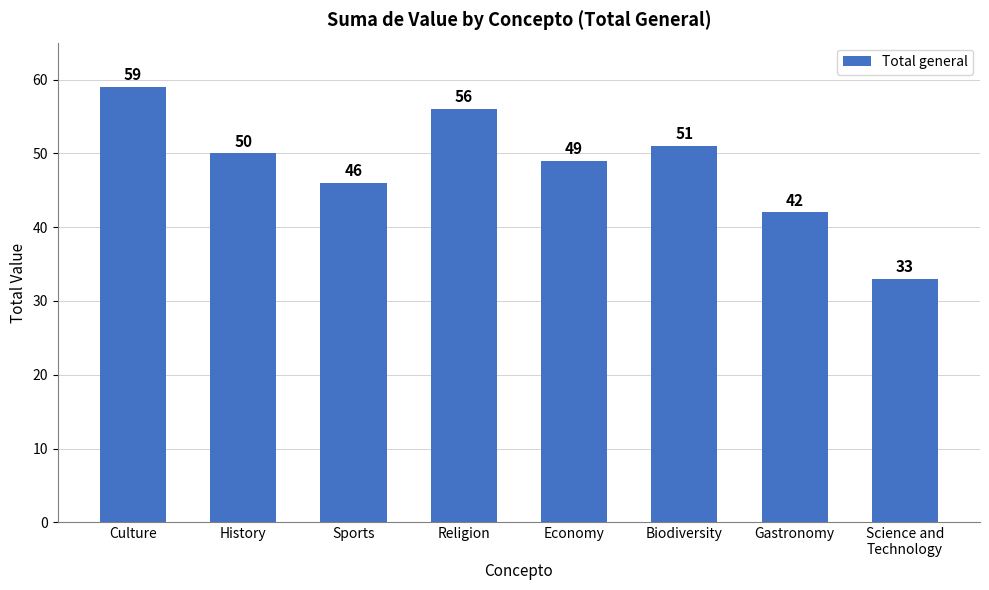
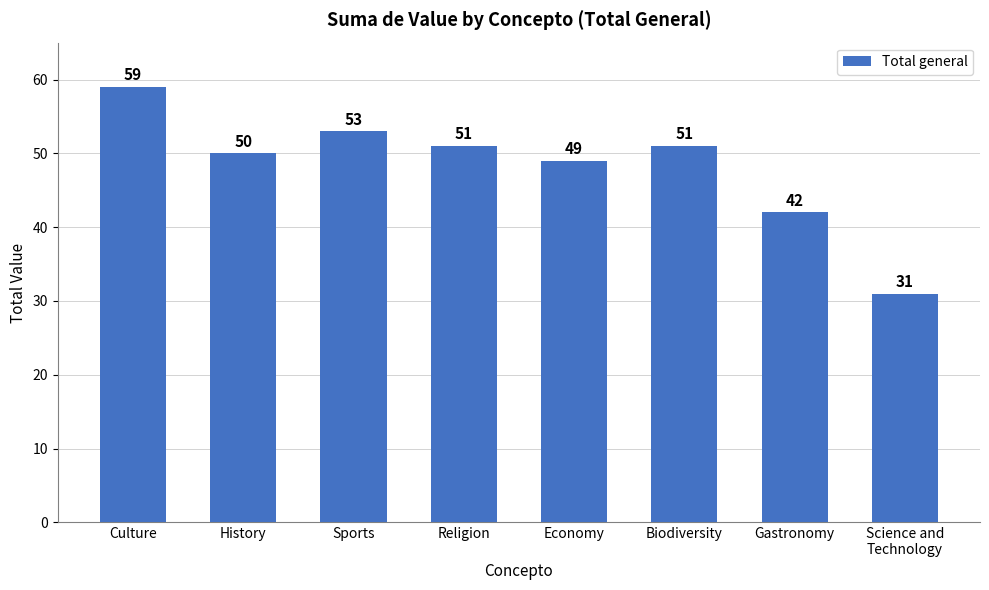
  {
    "Culture": 59,
    "History": 50,
-   "Sports": 46,
-   "Religion": 56,
+   "Sports": 53,
+   "Religion": 51,
    "Economy": 49,
    "Biodiversity": 51,
    "Gastronomy": 42,
-   "Science and Technology": 33
+   "Science and Technology": 31
  }
